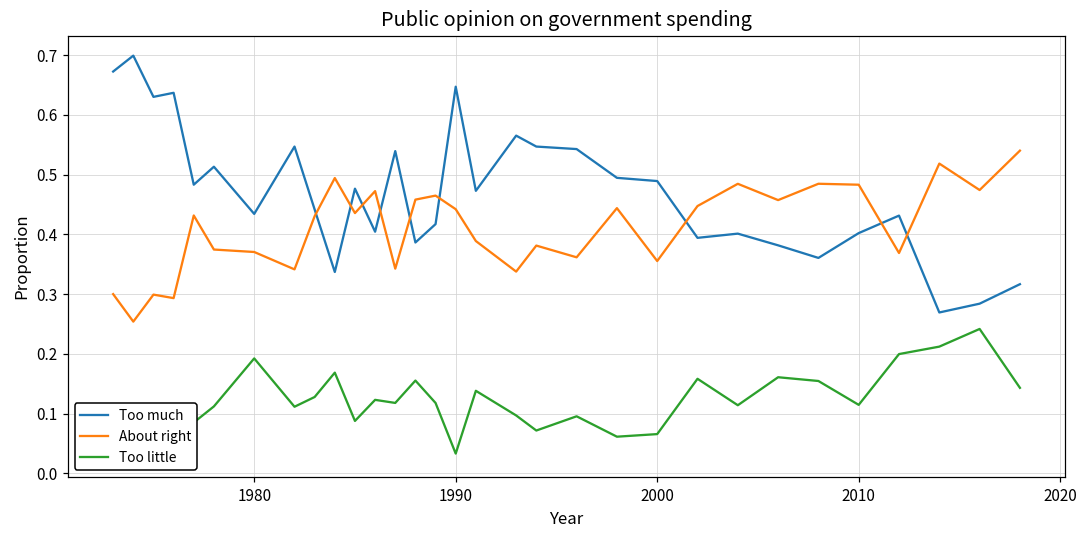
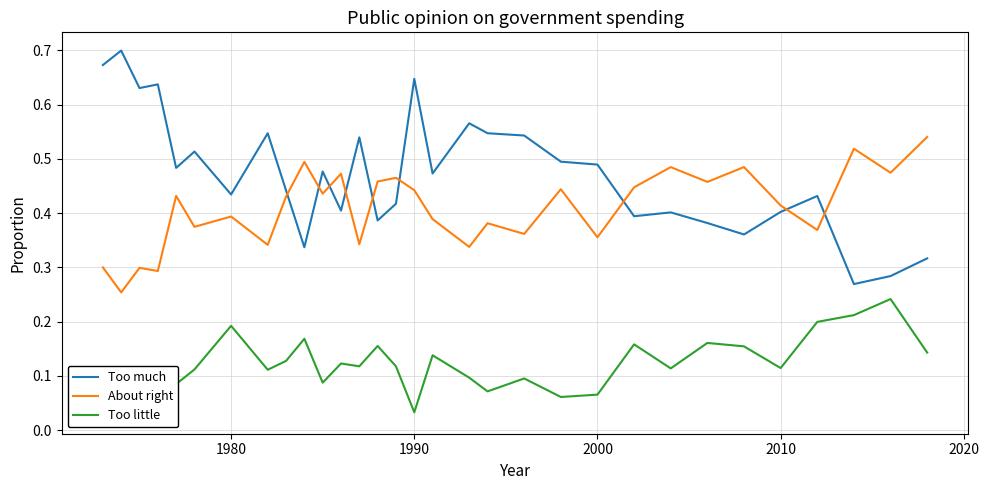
  {
    "Too much": {
      "1980": 0.43,
      "1990": 0.65,
      "2000": 0.49,
      "2010": 0.40
    },
    "About right": {
-     "1980": 0.37,
+     "1980": 0.39,
      "1990": 0.44,
      "2000": 0.36,
-     "2010": 0.48
+     "2010": 0.41
    },
    "Too little": {
      "1980": 0.19,
      "1990": 0.03,
      "2000": 0.07,
      "2010": 0.11
    }
  }
